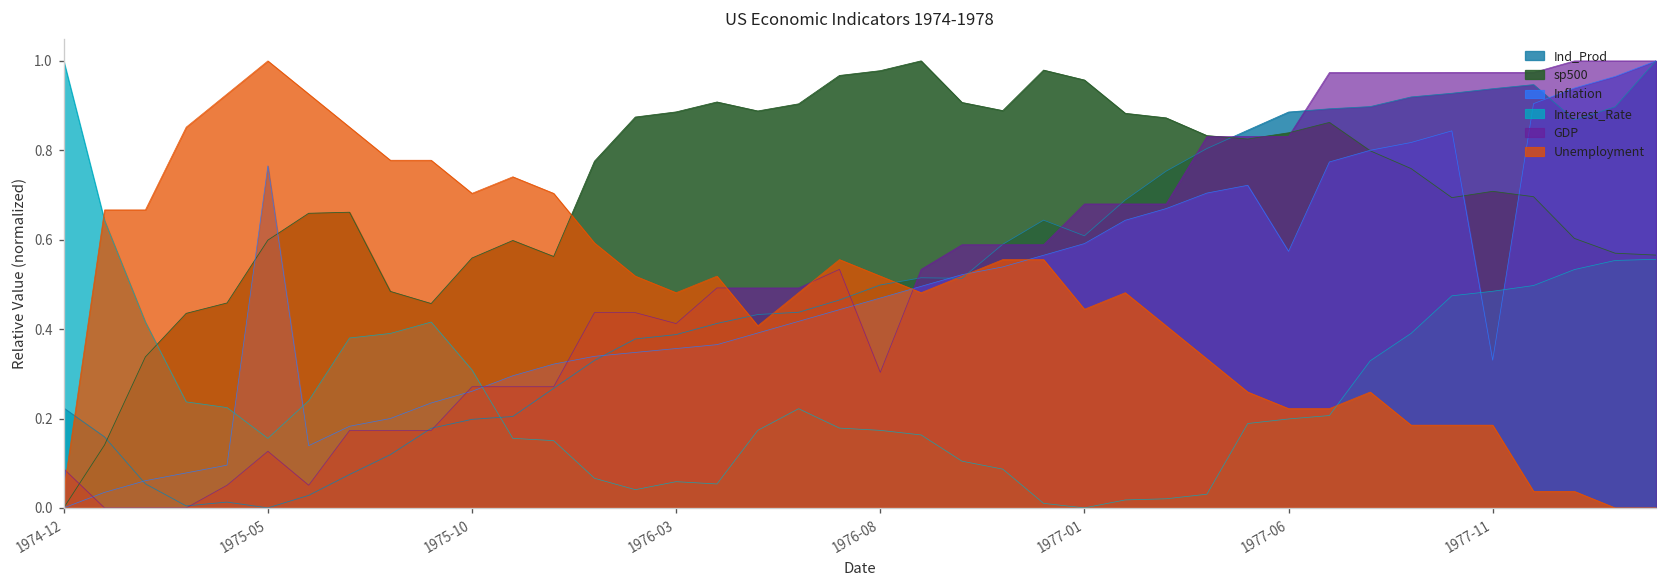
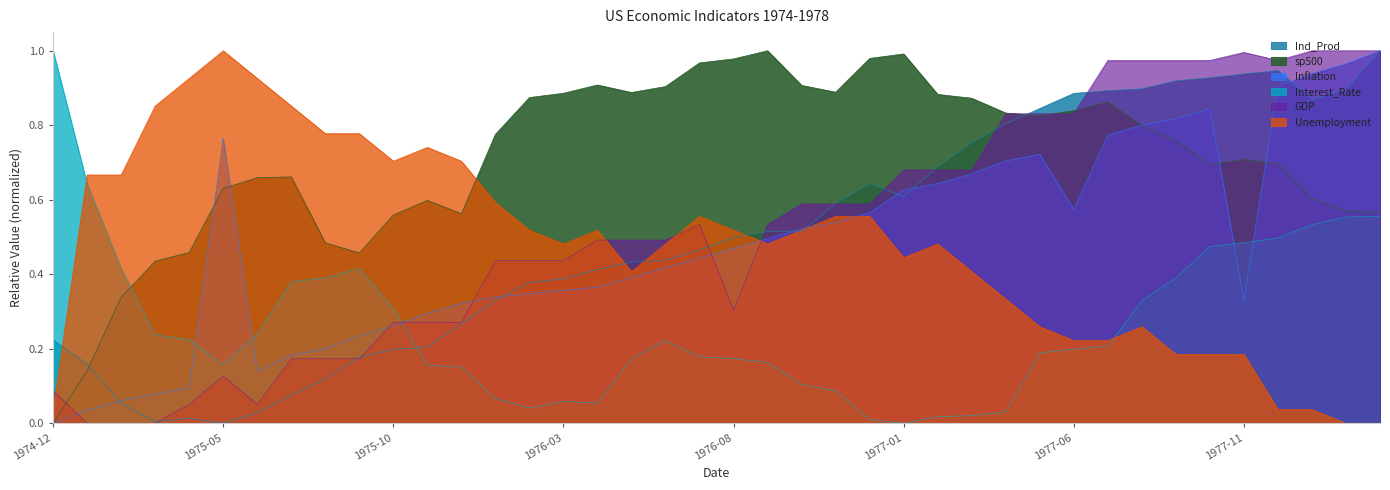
  {
    "sp500": {
-     "1975-05": 0.60,
+     "1975-05": 0.63,
      "1975-10": 0.56,
      "1976-03": 0.89,
      "1976-08": 0.98,
-     "1977-01": 0.96,
+     "1977-01": 0.99,
      "1977-06": 0.84,
      "1977-11": 0.71
    },
    "Inflation": {
      "1975-05": 0.77,
      "1975-10": 0.26,
      "1976-03": 0.36,
      "1976-08": 0.47,
-     "1977-01": 0.59,
+     "1977-01": 0.63,
      "1977-06": 0.57,
      "1977-11": 0.33
    },
    "GDP": {
      "1974-12": 0.09,
      "1975-05": 0.13,
      "1975-10": 0.27,
-     "1976-03": 0.41,
+     "1976-03": 0.44,
      "1976-08": 0.30,
      "1977-01": 0.68,
      "1977-06": 0.83,
-     "1977-11": 0.97
+     "1977-11": 1.00
    },
    "Unemployment": {
      "1974-12": 0.04,
      "1975-05": 1.00,
      "1975-10": 0.70,
      "1976-03": 0.48,
      "1976-08": 0.52,
      "1977-01": 0.44,
      "1977-06": 0.22,
      "1977-11": 0.19
    }
  }
